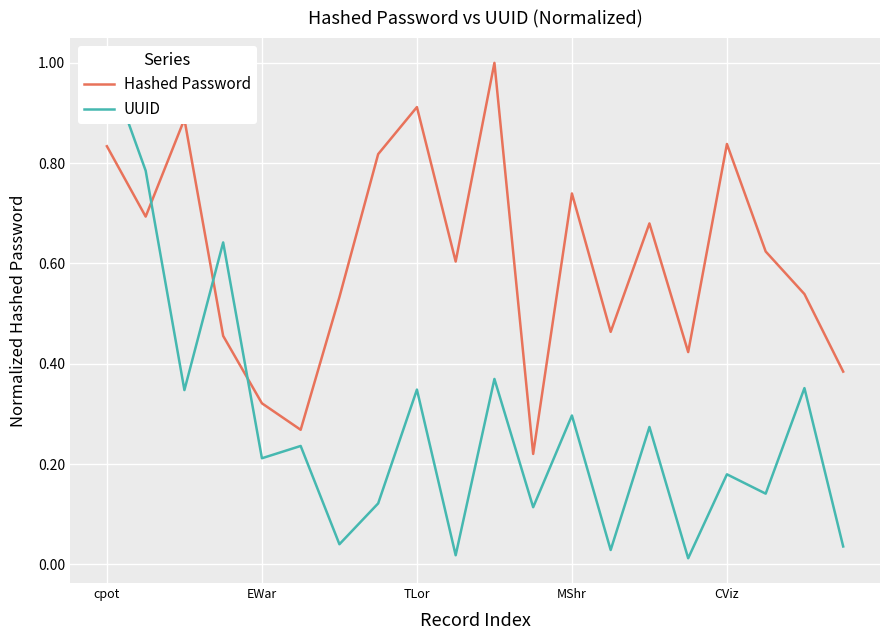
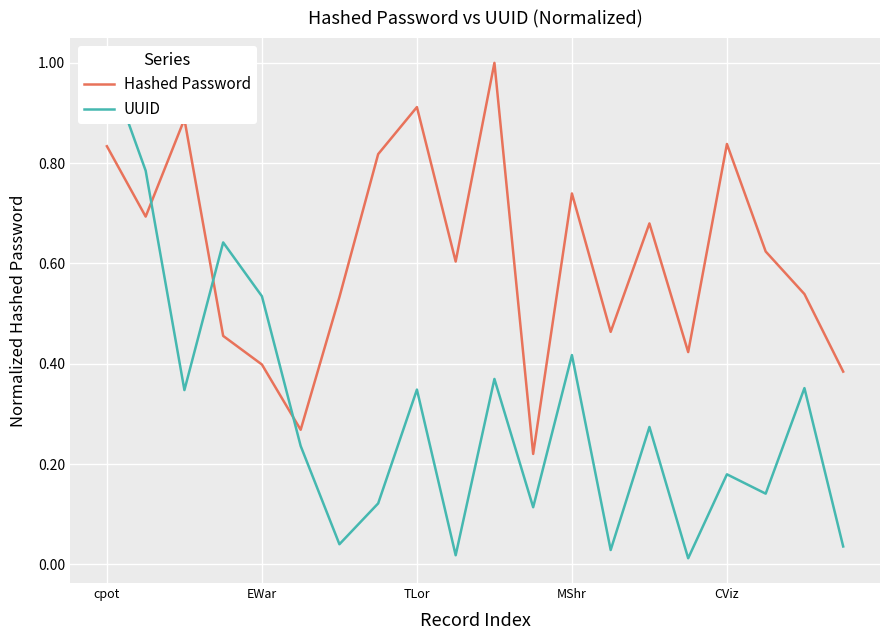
  {
    "Hashed Password": {
      "cpot": 0.83,
-     "EWar": 0.32,
+     "EWar": 0.40,
      "TLor": 0.91,
      "MShr": 0.74,
      "CViz": 0.84
    },
    "UUID": {
-     "EWar": 0.21,
+     "EWar": 0.53,
      "TLor": 0.35,
-     "MShr": 0.30,
+     "MShr": 0.42,
      "CViz": 0.18
    }
  }
